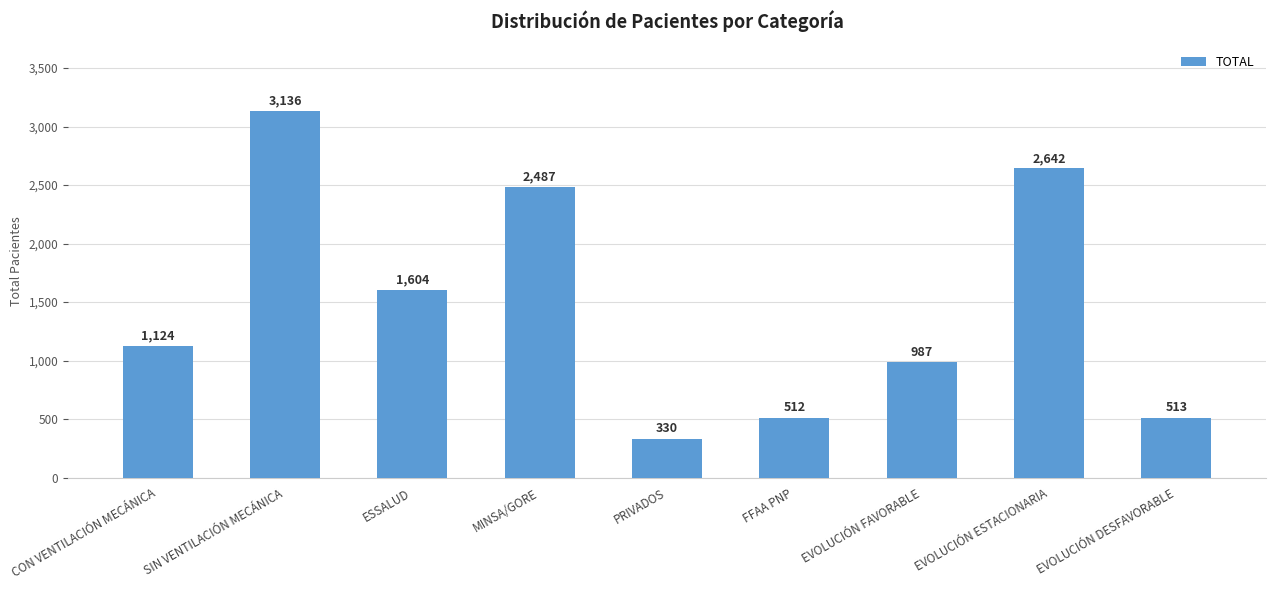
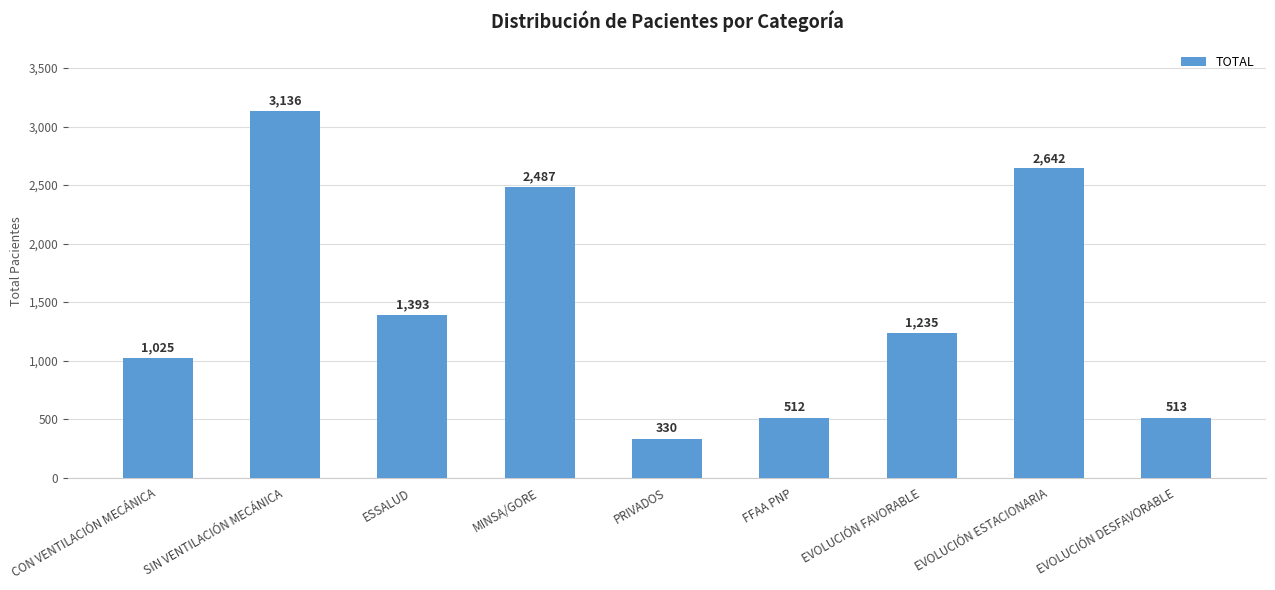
  {
-   "CON VENTILACIÓN MECÁNICA": "1,124",
+   "CON VENTILACIÓN MECÁNICA": "1,025",
    "SIN VENTILACIÓN MECÁNICA": "3,136",
-   "ESSALUD": "1,604",
+   "ESSALUD": "1,393",
    "MINSA/GORE": "2,487",
    "PRIVADOS": "330",
    "FFAA PNP": "512",
-   "EVOLUCIÓN FAVORABLE": "987",
+   "EVOLUCIÓN FAVORABLE": "1,235",
    "EVOLUCIÓN ESTACIONARIA": "2,642",
    "EVOLUCIÓN DESFAVORABLE": "513"
  }
